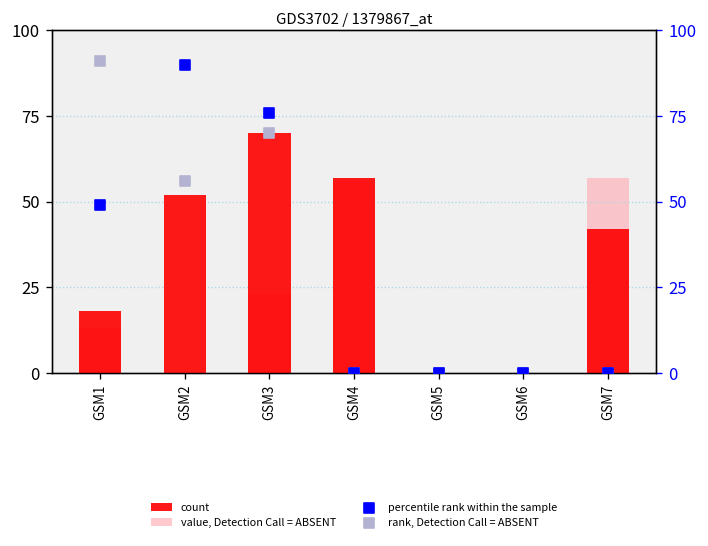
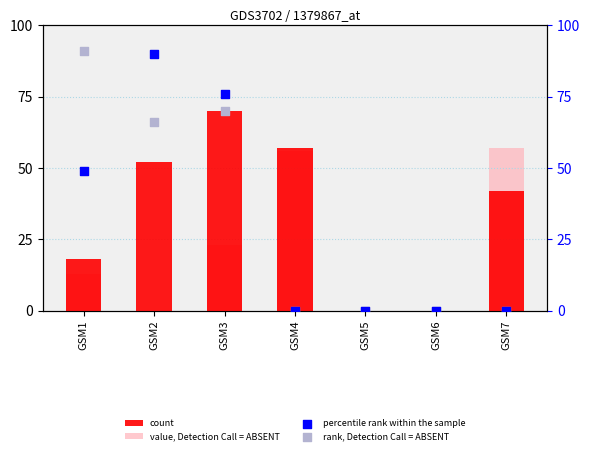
  {
    "count": {
      "GSM1": 18,
      "GSM2": 52,
      "GSM3": 70,
      "GSM4": 57,
      "GSM5": 0,
      "GSM6": 0
    },
    "value, Detection Call = ABSENT": {
      "GSM2": 0,
      "GSM5": 0,
      "GSM6": 0,
      "GSM7": 57
    },
    "rank, Detection Call = ABSENT": {
-     "GSM2": 56
+     "GSM2": 66
    }
  }
